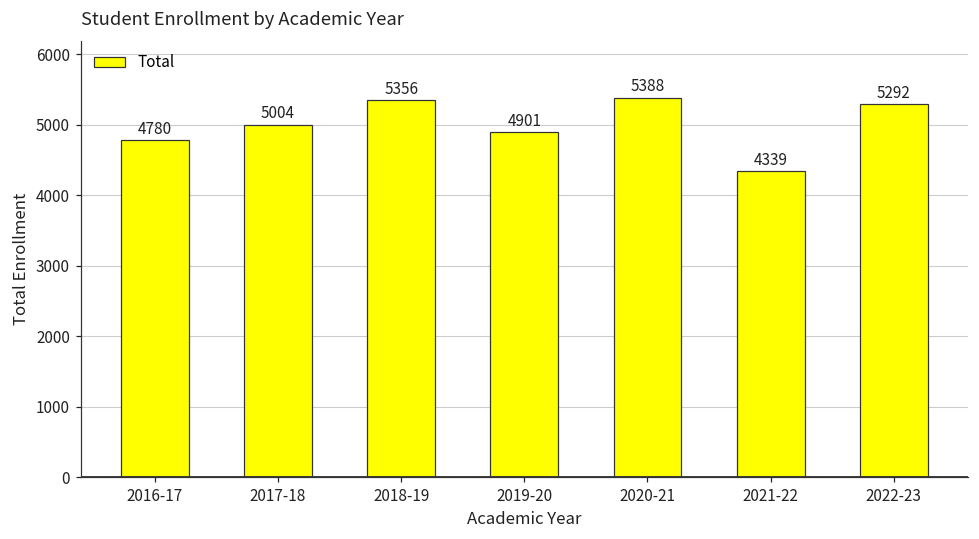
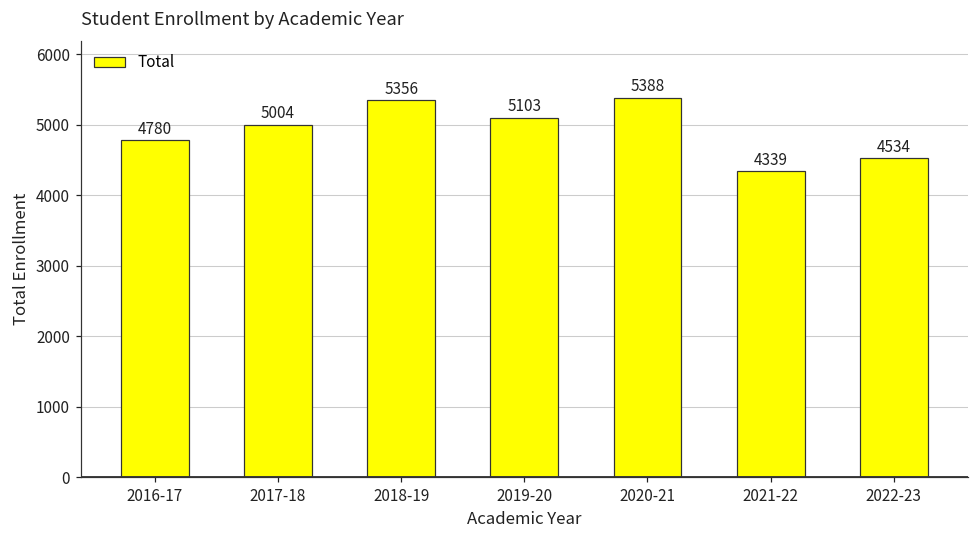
  {
    "2016-17": 4780,
    "2017-18": 5004,
    "2018-19": 5356,
-   "2019-20": 4901,
+   "2019-20": 5103,
    "2020-21": 5388,
    "2021-22": 4339,
-   "2022-23": 5292
+   "2022-23": 4534
  }
